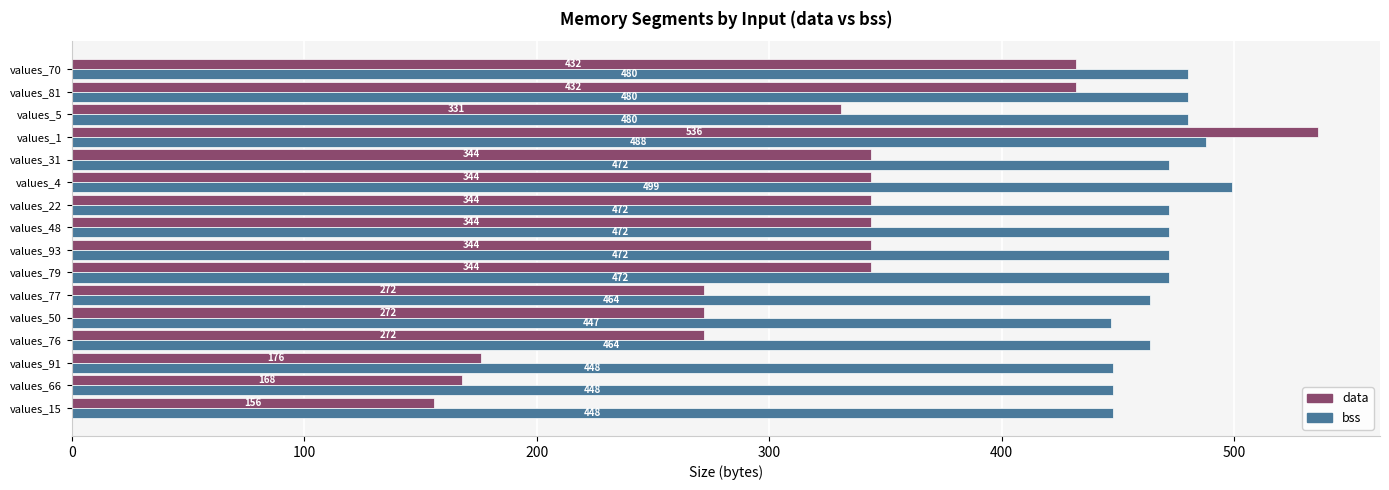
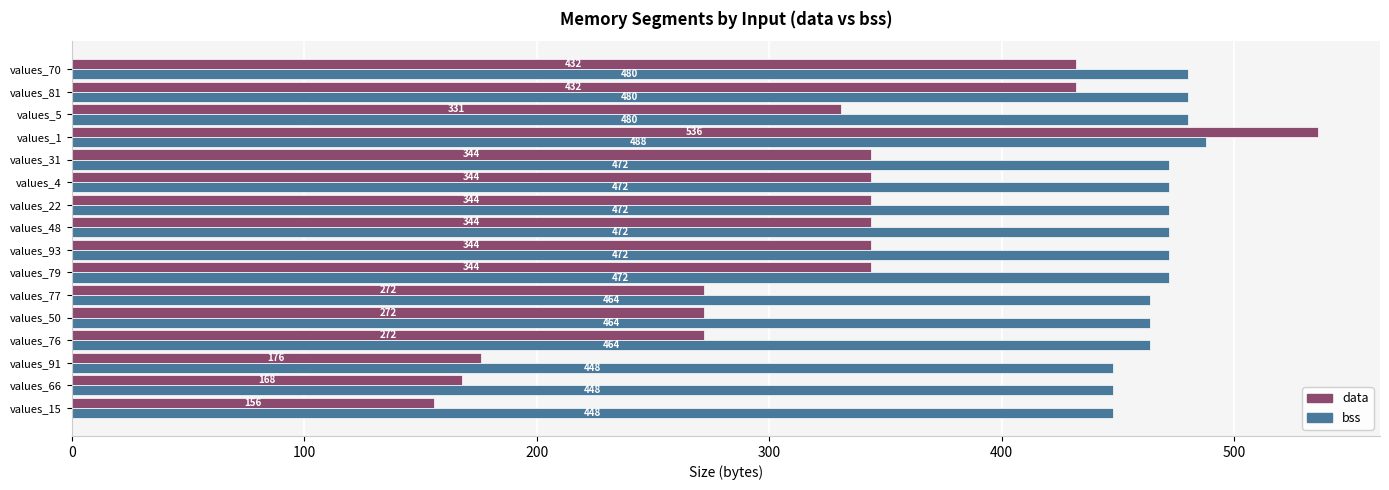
  {
    "data": {
      "values_70": 432,
      "values_81": 432,
      "values_5": 331,
      "values_1": 536,
      "values_31": 344,
      "values_4": 344,
      "values_22": 344,
      "values_48": 344,
      "values_93": 344,
      "values_79": 344,
      "values_77": 272,
      "values_50": 272,
      "values_76": 272,
      "values_91": 176,
      "values_66": 168,
      "values_15": 156
    },
    "bss": {
      "values_70": 480,
      "values_81": 480,
      "values_5": 480,
      "values_1": 488,
      "values_31": 472,
-     "values_4": 499,
+     "values_4": 472,
      "values_22": 472,
      "values_48": 472,
      "values_93": 472,
      "values_79": 472,
      "values_77": 464,
-     "values_50": 447,
+     "values_50": 464,
      "values_76": 464,
      "values_91": 448,
      "values_66": 448,
      "values_15": 448
    }
  }
